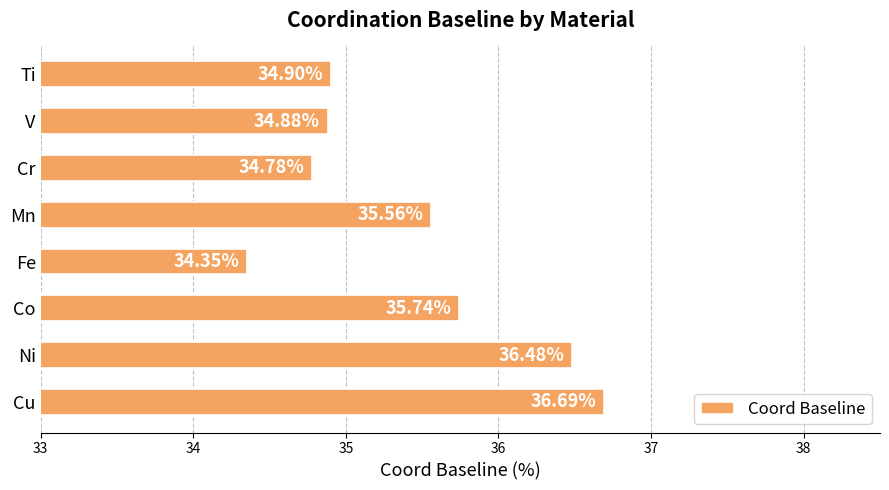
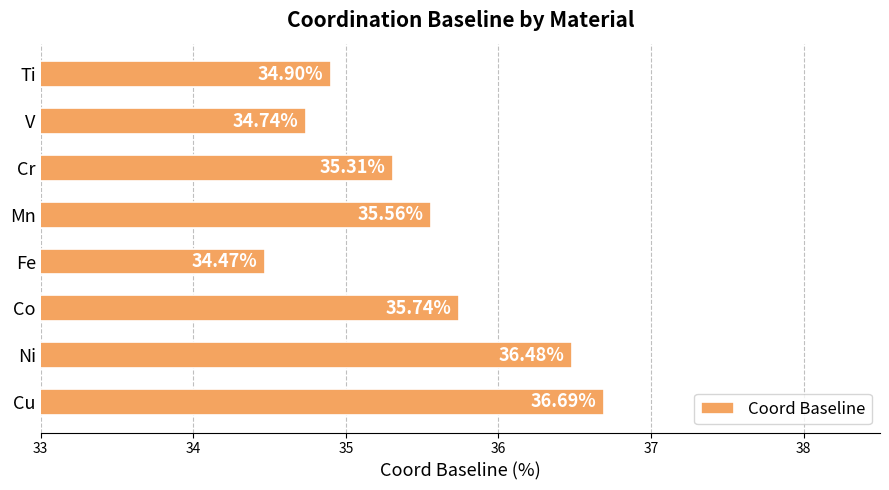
  {
    "Ti": "34.90%",
-   "V": "34.88%",
-   "Cr": "34.78%",
+   "V": "34.74%",
+   "Cr": "35.31%",
    "Mn": "35.56%",
-   "Fe": "34.35%",
+   "Fe": "34.47%",
    "Co": "35.74%",
    "Ni": "36.48%",
    "Cu": "36.69%"
  }
